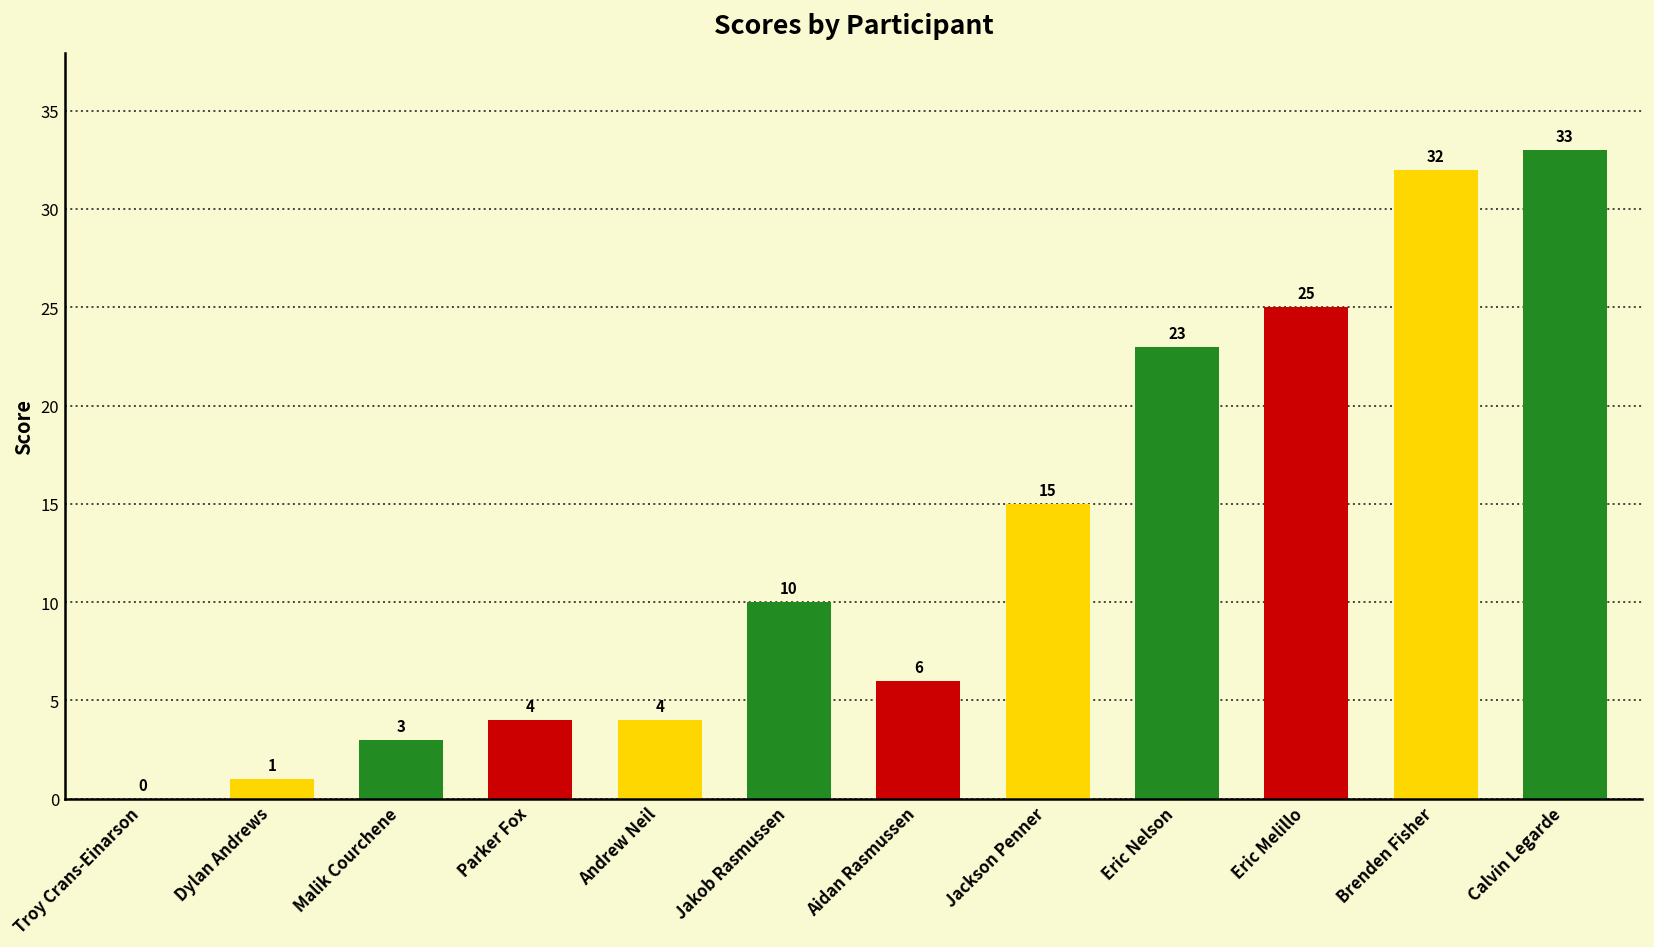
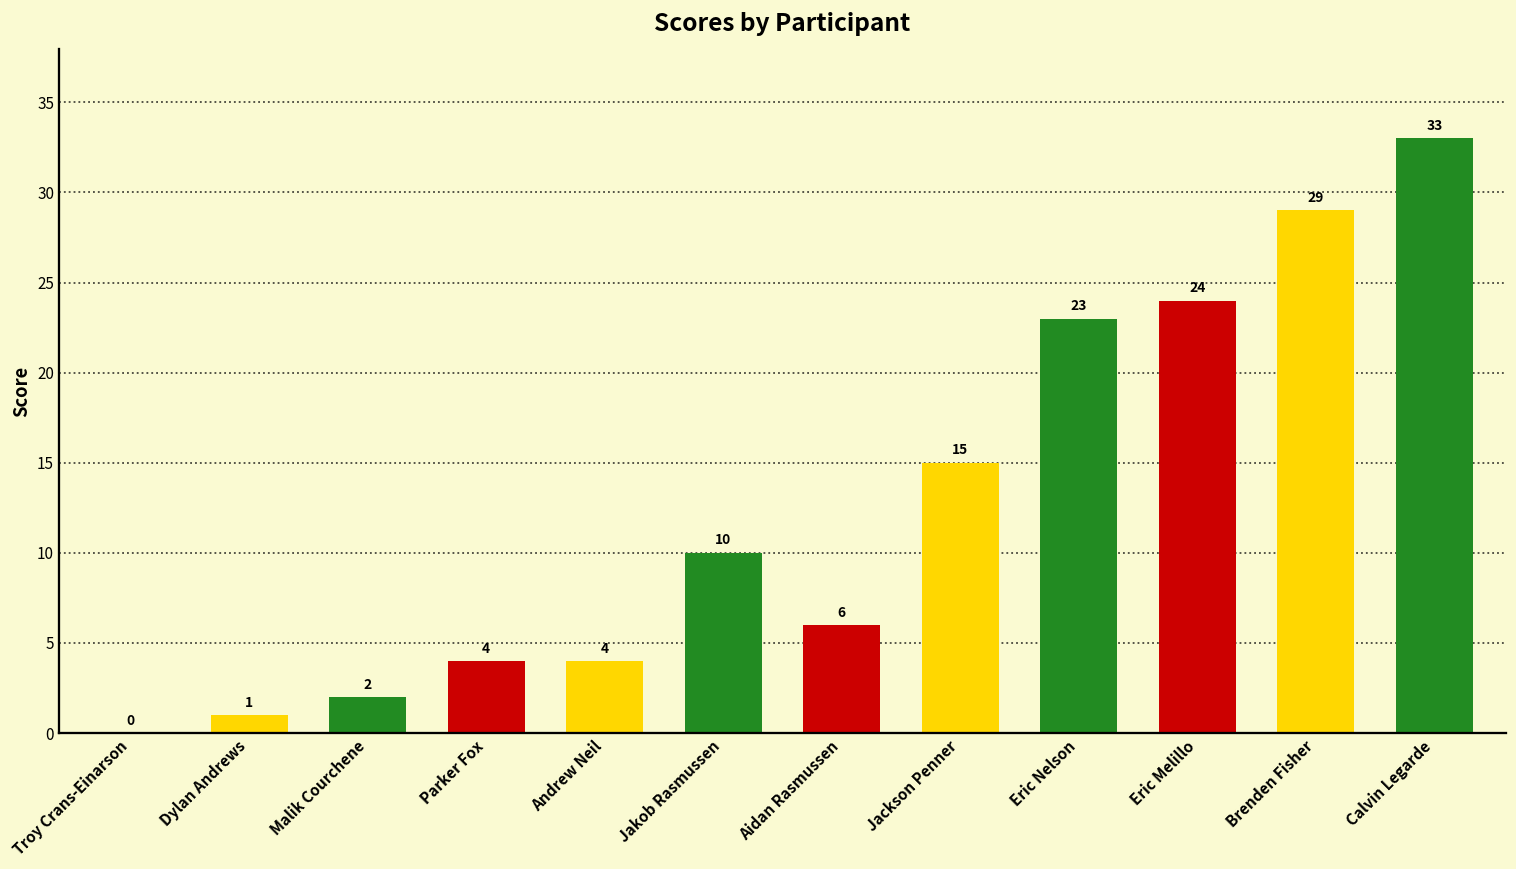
  {
    "Troy Crans-Einarson": 0,
    "Dylan Andrews": 1,
-   "Malik Courchene": 3,
+   "Malik Courchene": 2,
    "Parker Fox": 4,
    "Andrew Neil": 4,
    "Jakob Rasmussen": 10,
    "Aidan Rasmussen": 6,
    "Jackson Penner": 15,
    "Eric Nelson": 23,
-   "Eric Melillo": 25,
-   "Brenden Fisher": 32,
+   "Eric Melillo": 24,
+   "Brenden Fisher": 29,
    "Calvin Legarde": 33
  }
